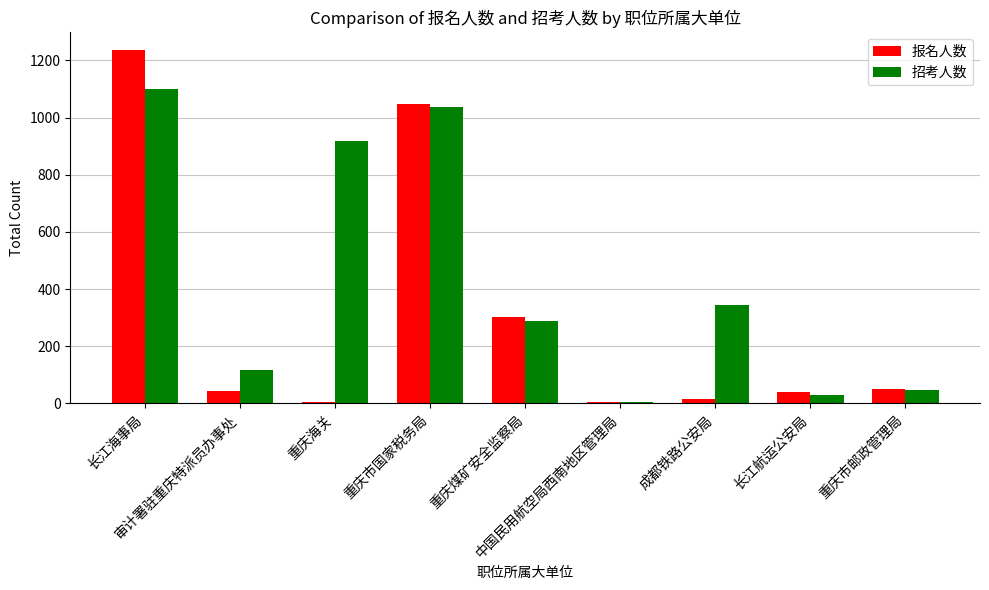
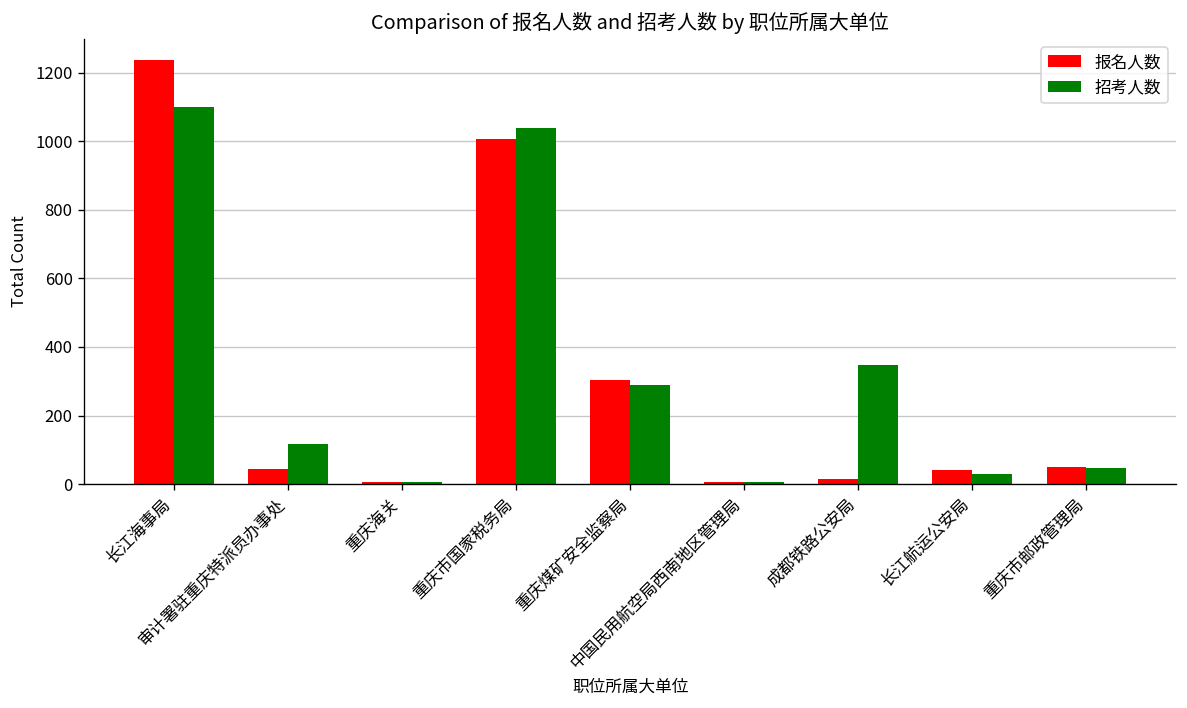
  {
    "报名人数": {
      "长江海事局": 1240,
      "审计署驻重庆特派员办事处": 50,
-     "重庆市国家税务局": 1050,
+     "重庆市国家税务局": 1010,
      "重庆煤矿安全监察局": 300,
      "成都铁路公安局": 20,
      "长江航运公安局": 40,
      "重庆市邮政管理局": 50
    },
    "招考人数": {
      "长江海事局": 1100,
      "审计署驻重庆特派员办事处": 120,
-     "重庆海关": 920,
+     "重庆海关": 10,
      "重庆市国家税务局": 1040,
      "重庆煤矿安全监察局": 290,
      "成都铁路公安局": 350,
      "长江航运公安局": 30,
      "重庆市邮政管理局": 50
    }
  }
